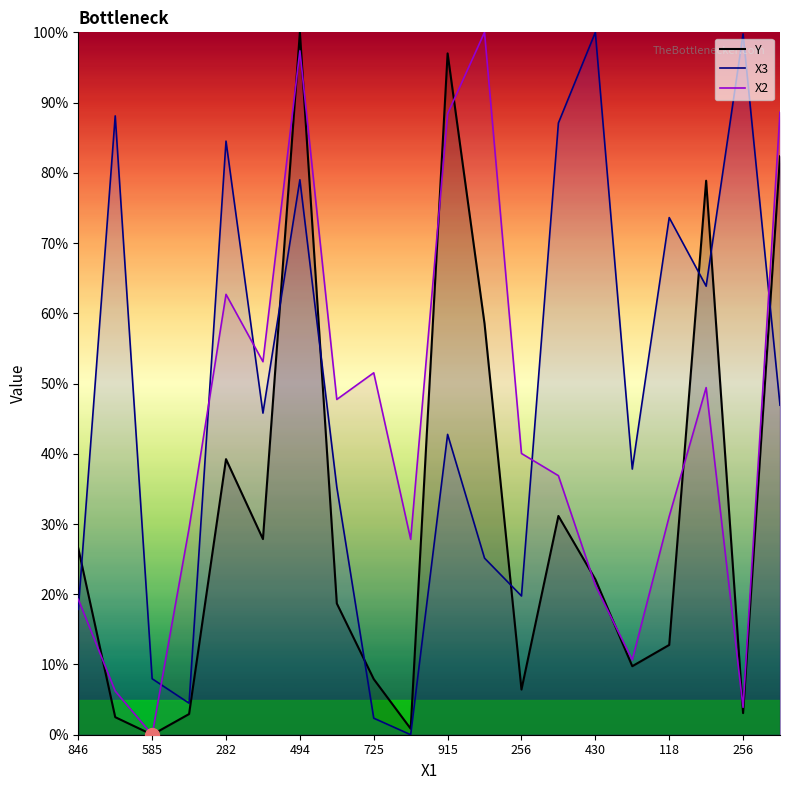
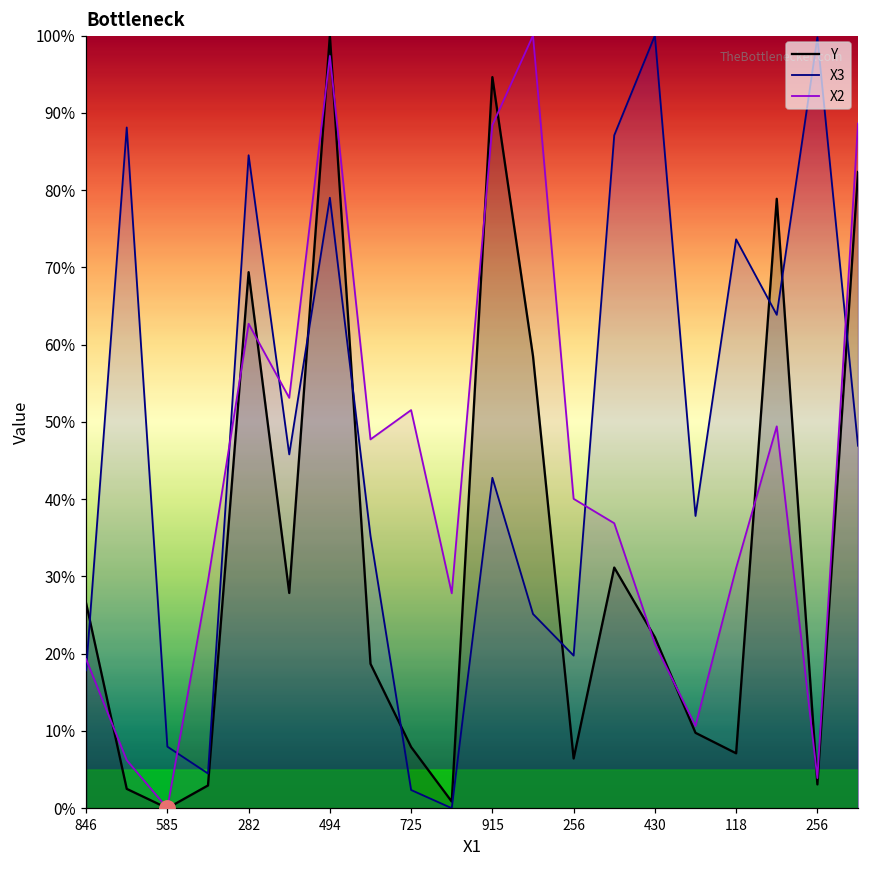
  {
    "Y": {
      "846": "27%",
-     "282": "39%",
+     "282": "69%",
      "494": "100%",
      "725": "8%",
-     "915": "97%",
+     "915": "95%",
      "430": "22%",
-     "118": "13%"
+     "118": "7%"
    }
  }
